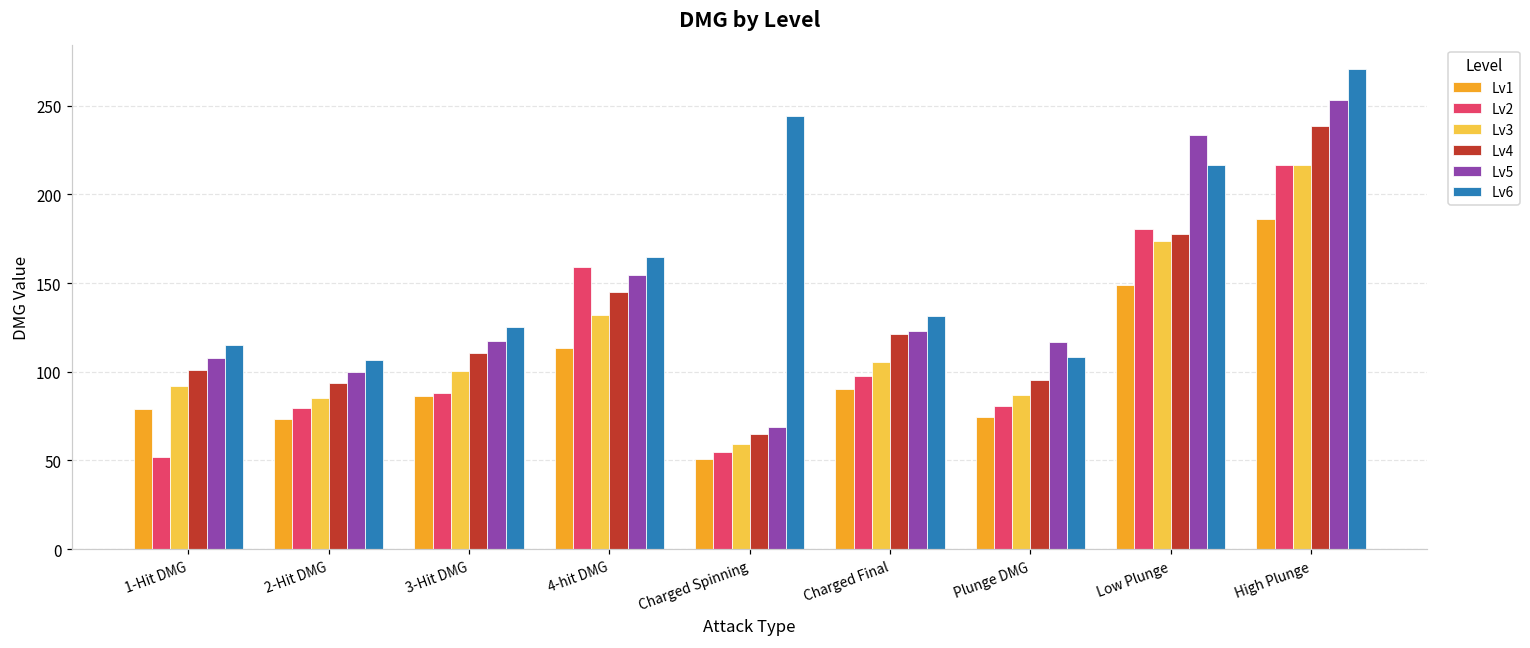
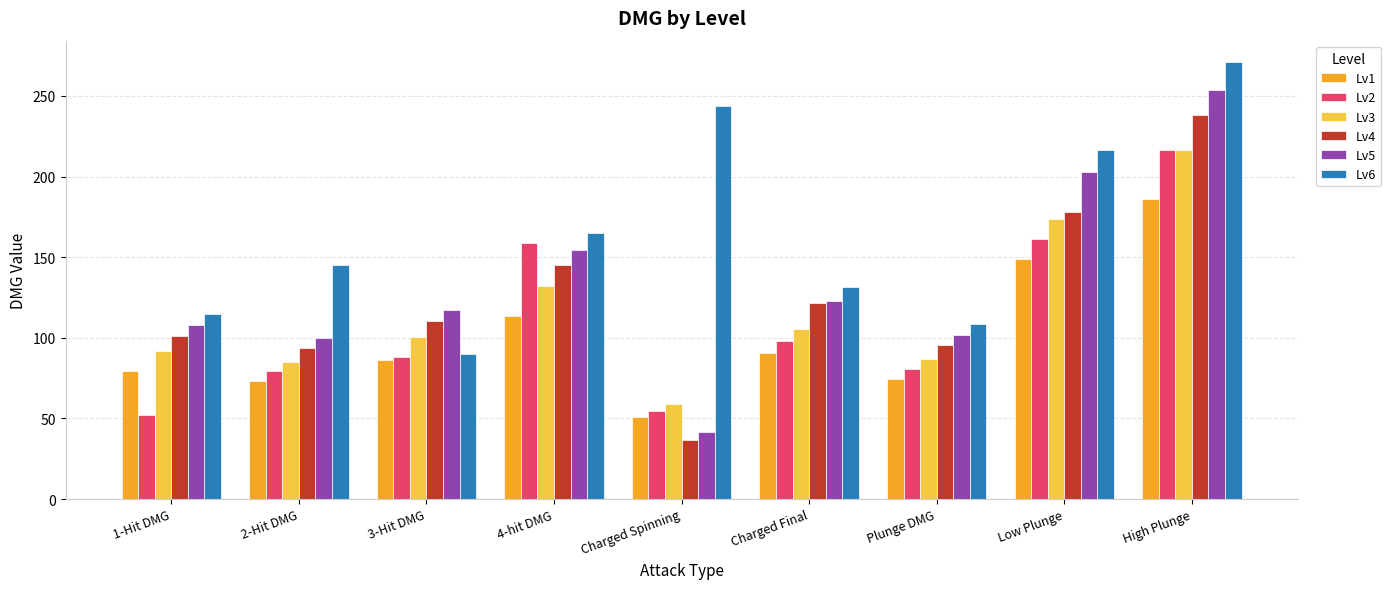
  {
    "Lv2": {
      "1-Hit DMG": 52,
      "2-Hit DMG": 79,
      "3-Hit DMG": 88,
      "4-hit DMG": 159,
      "Charged Spinning": 55,
      "Charged Final": 98,
      "Plunge DMG": 81,
-     "Low Plunge": 180,
+     "Low Plunge": 161,
      "High Plunge": 216
    },
    "Lv4": {
      "1-Hit DMG": 101,
      "2-Hit DMG": 94,
      "3-Hit DMG": 110,
      "4-hit DMG": 145,
-     "Charged Spinning": 65,
+     "Charged Spinning": 37,
      "Charged Final": 121,
      "Plunge DMG": 95,
      "Low Plunge": 178,
      "High Plunge": 238
    },
    "Lv5": {
      "1-Hit DMG": 108,
      "2-Hit DMG": 100,
      "3-Hit DMG": 117,
      "4-hit DMG": 154,
-     "Charged Spinning": 69,
+     "Charged Spinning": 42,
      "Charged Final": 123,
-     "Plunge DMG": 117,
-     "Low Plunge": 233,
+     "Plunge DMG": 101,
+     "Low Plunge": 203,
      "High Plunge": 253
    },
    "Lv6": {
      "1-Hit DMG": 115,
-     "2-Hit DMG": 107,
-     "3-Hit DMG": 125,
+     "2-Hit DMG": 145,
+     "3-Hit DMG": 90,
      "4-hit DMG": 165,
      "Charged Spinning": 244,
      "Charged Final": 132,
      "Plunge DMG": 108,
      "Low Plunge": 217,
      "High Plunge": 271
    }
  }
